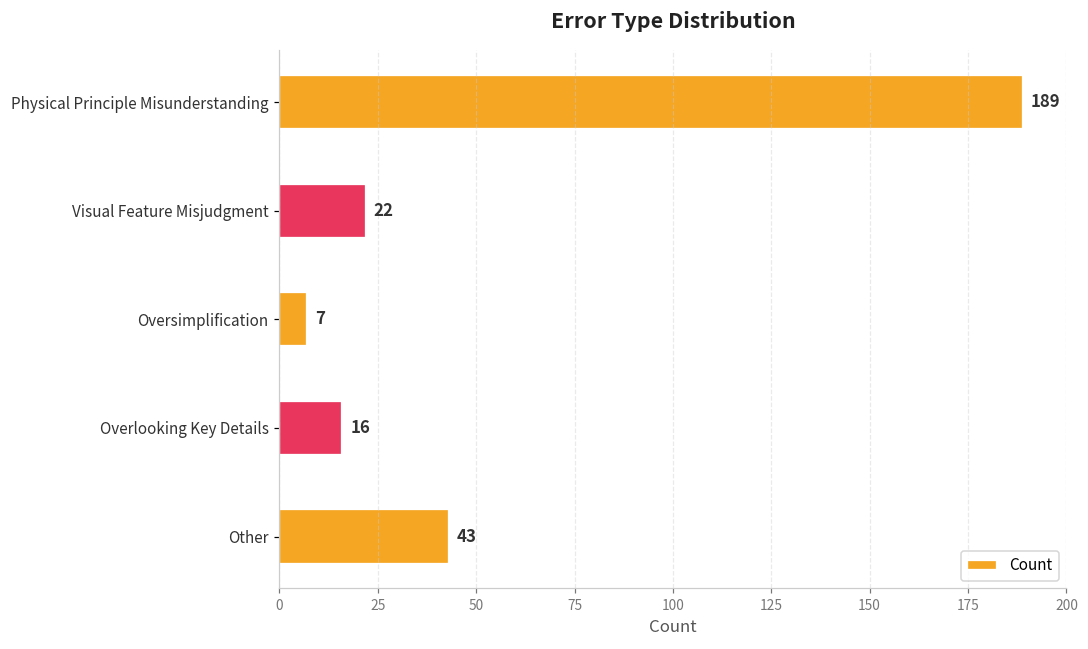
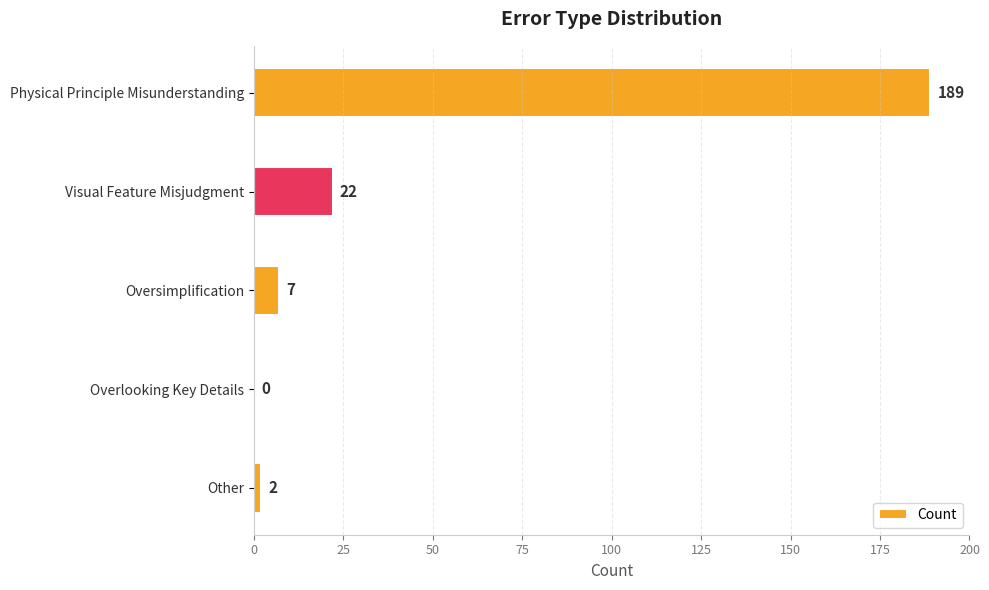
  {
    "Physical Principle Misunderstanding": 189,
    "Visual Feature Misjudgment": 22,
    "Oversimplification": 7,
-   "Overlooking Key Details": 16,
-   "Other": 43
+   "Overlooking Key Details": 0,
+   "Other": 2
  }
